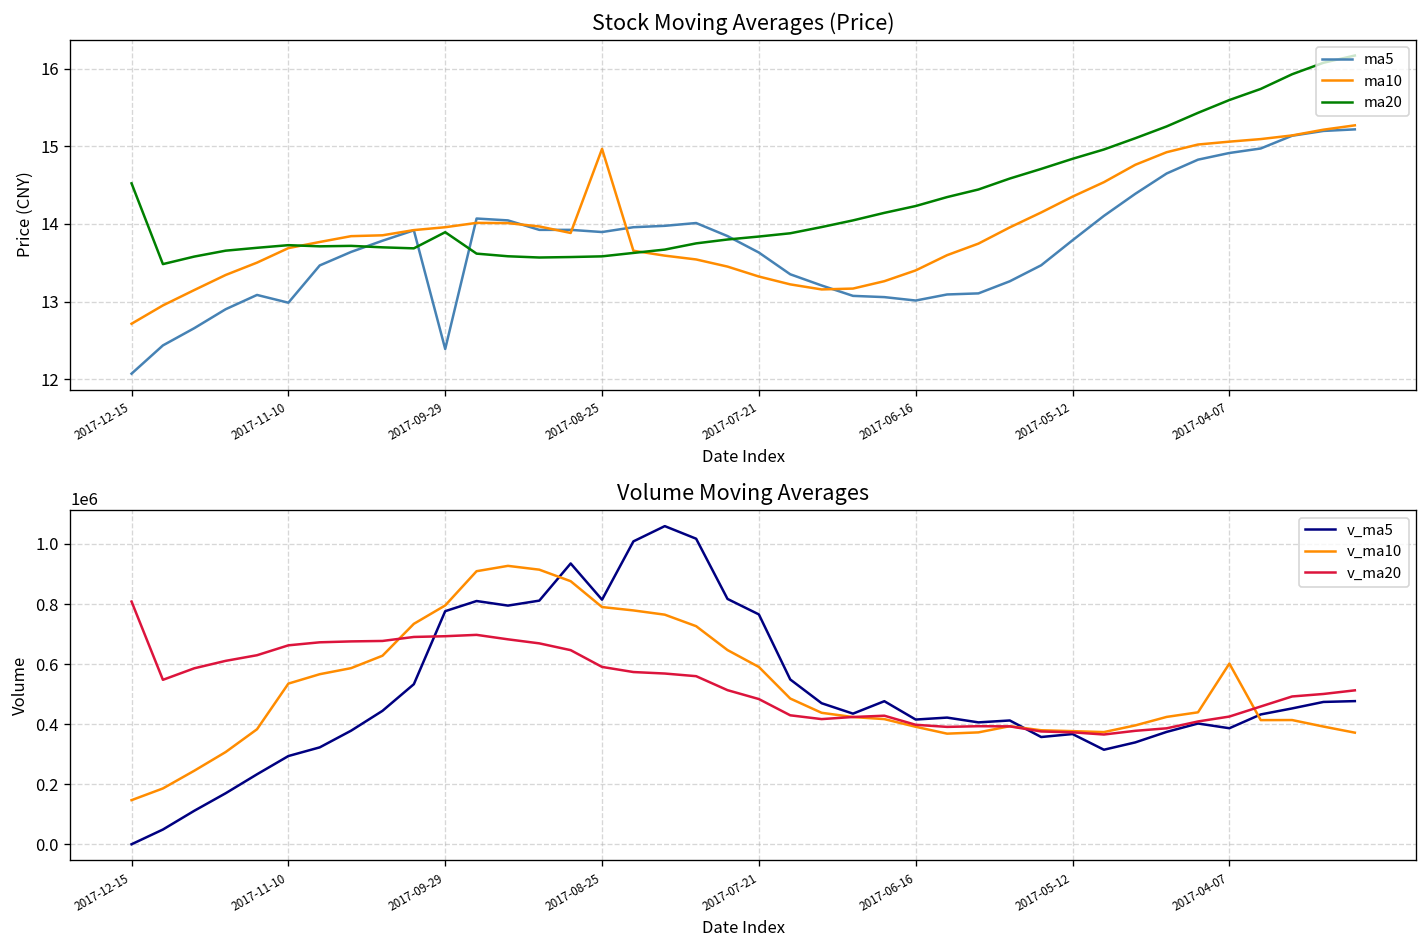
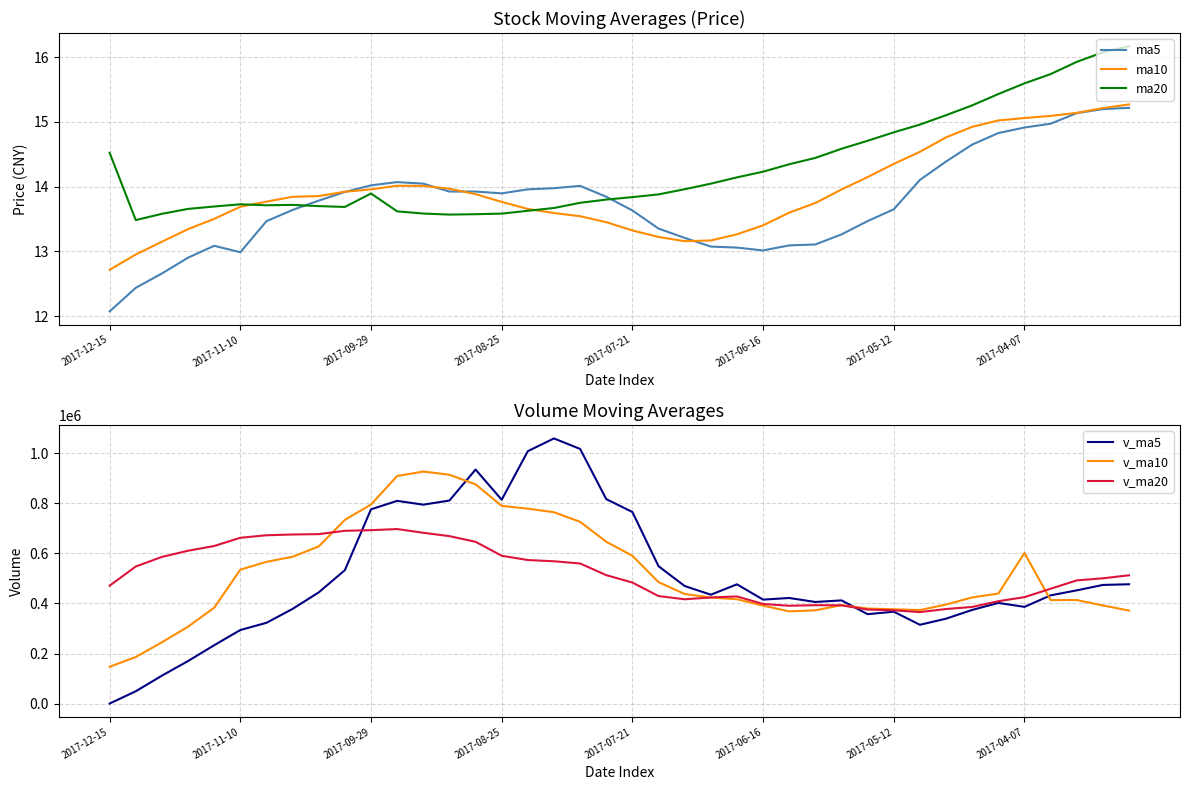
  {
    "Stock Moving Averages (Price)": {
      "ma5": {
        "2017-12-15": 12.1,
        "2017-11-10": 13.0,
-       "2017-09-29": 12.4,
+       "2017-09-29": 14.0,
        "2017-08-25": 13.9,
        "2017-07-21": 13.6,
        "2017-06-16": 13.0,
-       "2017-05-12": 13.8,
+       "2017-05-12": 13.7,
        "2017-04-07": 14.9
      },
      "ma10": {
        "2017-12-15": 12.7,
        "2017-09-29": 14.0,
-       "2017-08-25": 15.0,
+       "2017-08-25": 13.8,
        "2017-07-21": 13.3,
        "2017-06-16": 13.4,
        "2017-05-12": 14.4,
        "2017-04-07": 15.1
      },
      "ma20": {
        "2017-12-15": 14.5,
        "2017-09-29": 13.9,
        "2017-08-25": 13.6,
        "2017-07-21": 13.8,
        "2017-06-16": 14.2,
        "2017-05-12": 14.8,
        "2017-04-07": 15.6
      }
    },
    "Volume Moving Averages": {
      "v_ma5": {
        "2017-12-15": 0,
        "2017-11-10": 290000,
        "2017-09-29": 780000,
        "2017-08-25": 810000,
        "2017-07-21": 770000,
        "2017-06-16": 420000,
        "2017-04-07": 390000
      },
      "v_ma10": {
        "2017-12-15": 150000,
        "2017-11-10": 530000,
        "2017-09-29": 800000,
        "2017-08-25": 790000,
        "2017-07-21": 590000,
        "2017-04-07": 600000
      },
      "v_ma20": {
-       "2017-12-15": 810000,
+       "2017-12-15": 470000,
        "2017-11-10": 660000,
        "2017-09-29": 690000,
        "2017-08-25": 590000,
        "2017-07-21": 480000,
        "2017-04-07": 430000
      }
    }
  }
